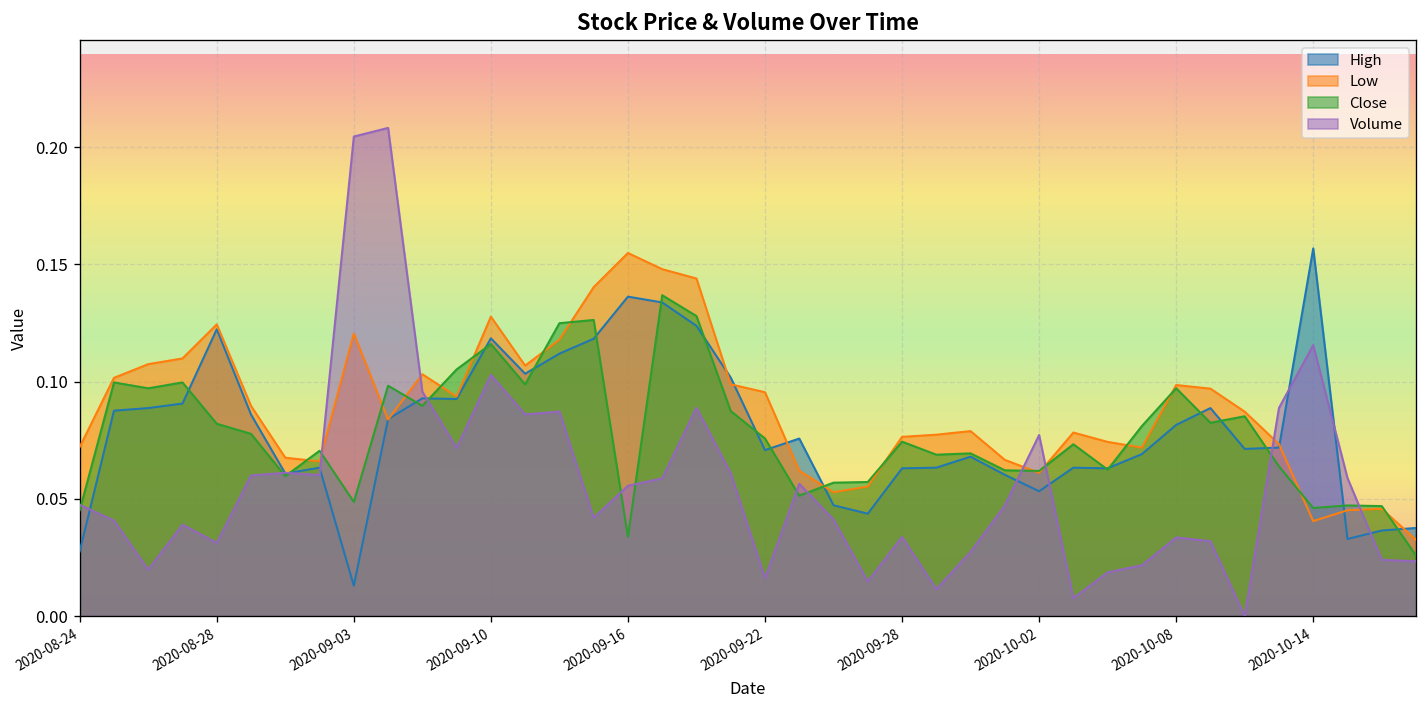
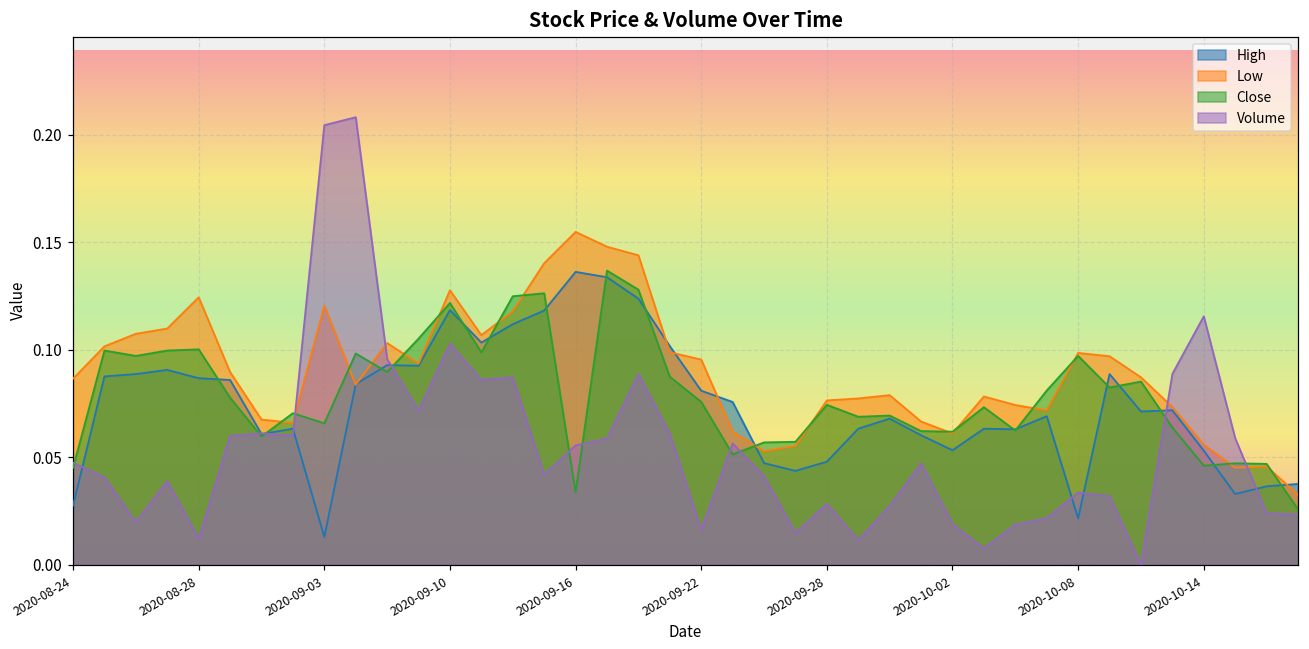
  {
    "High": {
      "2020-08-24": 0.028,
-     "2020-08-28": 0.122,
+     "2020-08-28": 0.087,
      "2020-09-03": 0.013,
      "2020-09-10": 0.118,
      "2020-09-16": 0.136,
-     "2020-09-22": 0.071,
-     "2020-09-28": 0.063,
+     "2020-09-22": 0.081,
+     "2020-09-28": 0.048,
      "2020-10-02": 0.053,
-     "2020-10-08": 0.082,
-     "2020-10-14": 0.157
+     "2020-10-08": 0.022,
+     "2020-10-14": 0.053
    },
    "Low": {
-     "2020-08-24": 0.072,
+     "2020-08-24": 0.087,
      "2020-08-28": 0.124,
      "2020-09-03": 0.120,
      "2020-09-10": 0.128,
      "2020-09-16": 0.155,
      "2020-09-22": 0.095,
      "2020-09-28": 0.076,
      "2020-10-08": 0.099,
-     "2020-10-14": 0.040
+     "2020-10-14": 0.056
    },
    "Close": {
      "2020-08-24": 0.045,
-     "2020-08-28": 0.082,
-     "2020-09-03": 0.049,
-     "2020-09-10": 0.116,
+     "2020-08-28": 0.100,
+     "2020-09-03": 0.066,
+     "2020-09-10": 0.122,
      "2020-09-16": 0.034,
      "2020-09-22": 0.076,
      "2020-09-28": 0.074,
      "2020-10-08": 0.097,
      "2020-10-14": 0.046
    },
    "Volume": {
      "2020-08-24": 0.047,
-     "2020-08-28": 0.031,
+     "2020-08-28": 0.012,
      "2020-09-03": 0.205,
      "2020-09-10": 0.103,
      "2020-09-16": 0.056,
      "2020-09-22": 0.016,
-     "2020-09-28": 0.034,
-     "2020-10-02": 0.077,
+     "2020-09-28": 0.028,
+     "2020-10-02": 0.019,
      "2020-10-08": 0.034,
      "2020-10-14": 0.116
    }
  }
